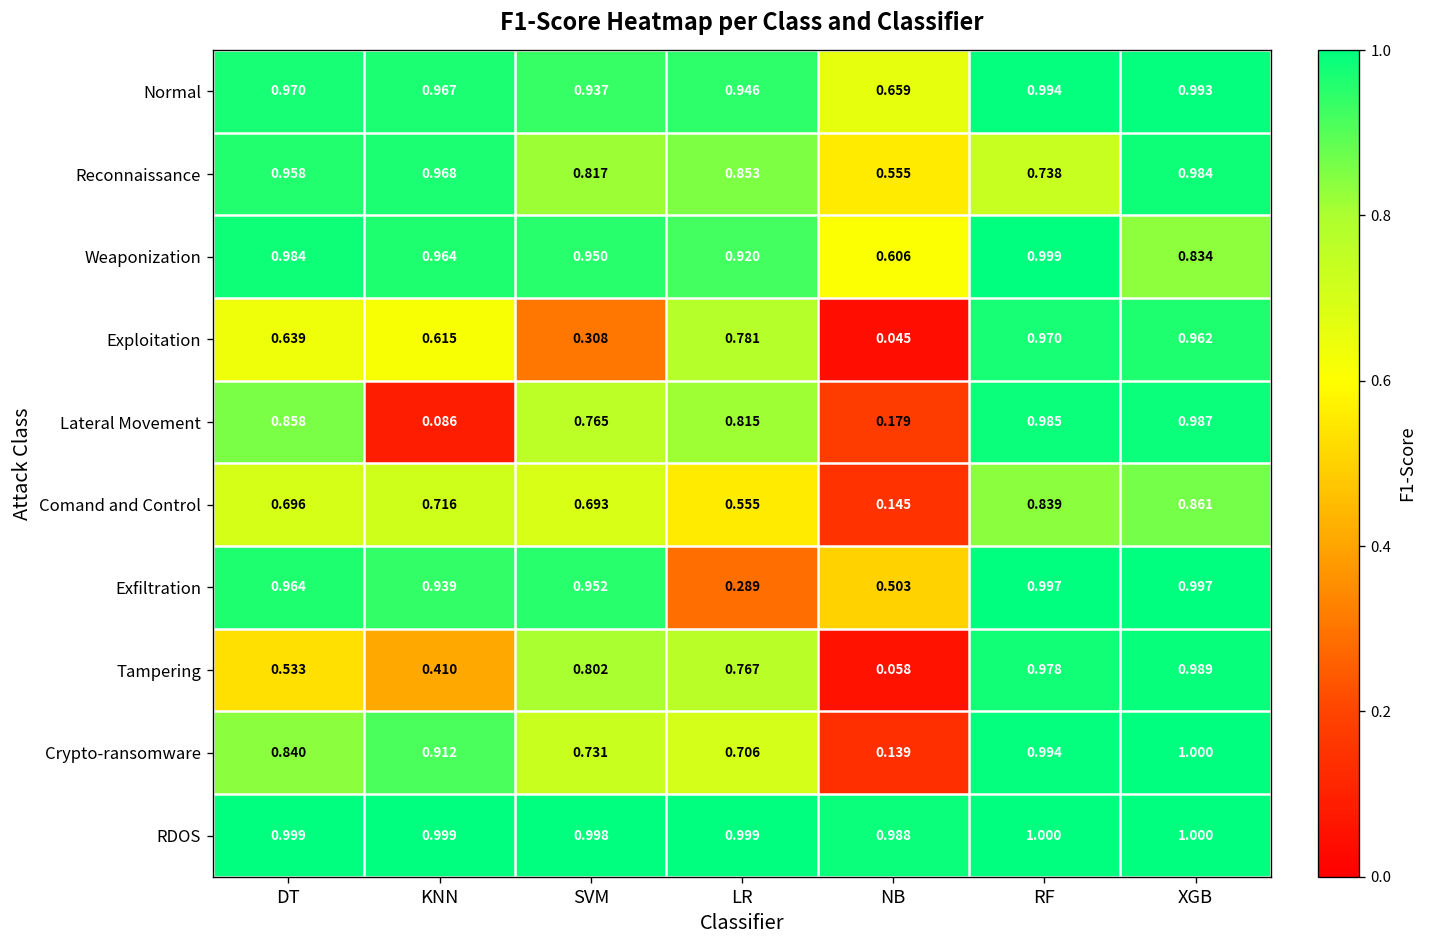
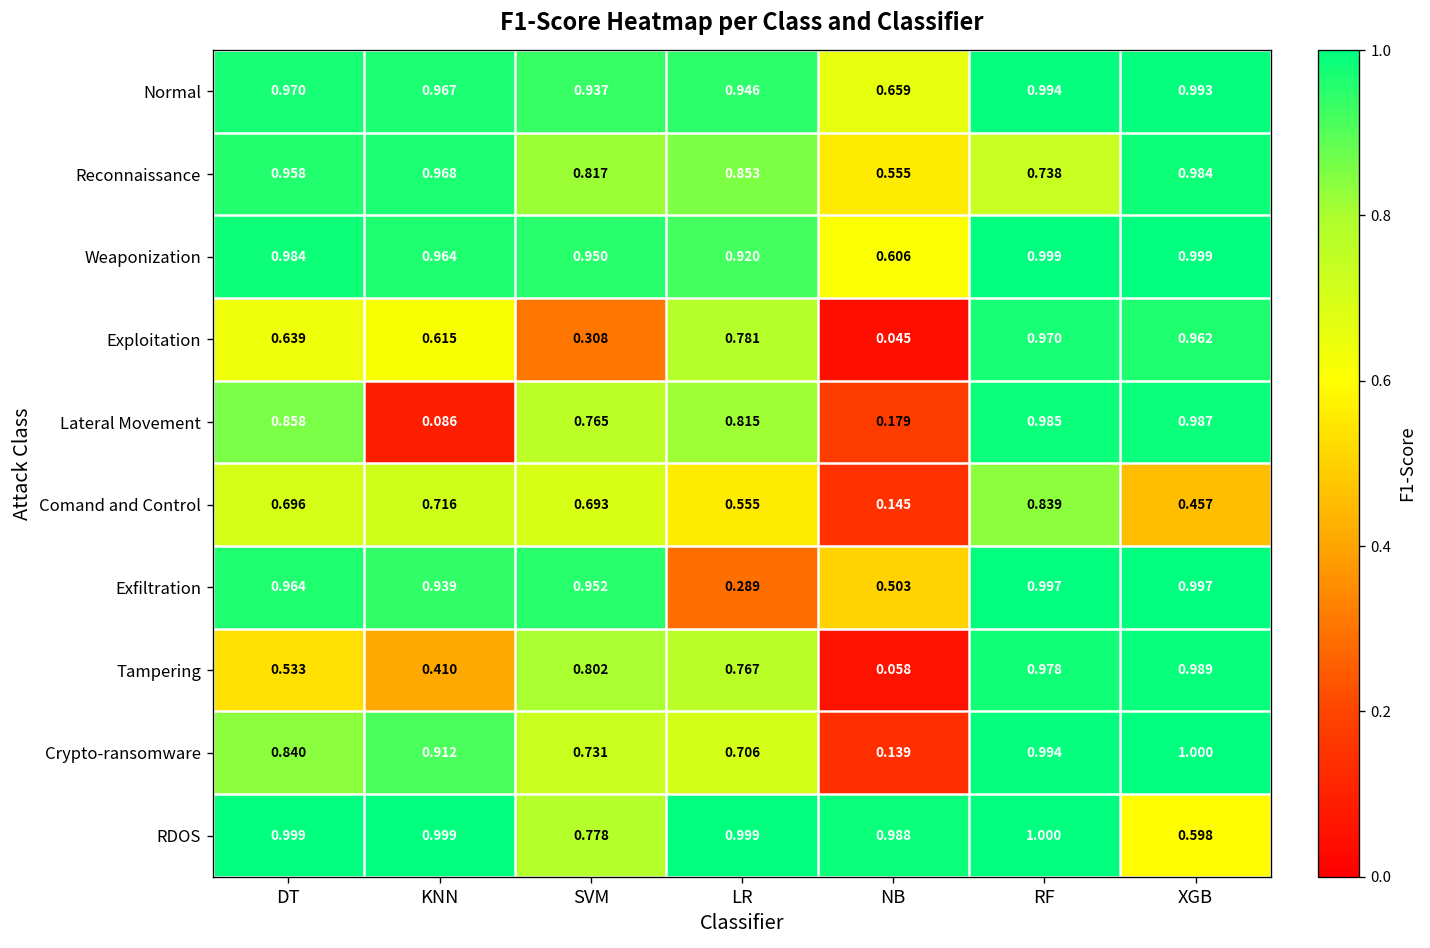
  {
    "Normal": {
      "DT": 0.970,
      "KNN": 0.967,
      "SVM": 0.937,
      "LR": 0.946,
      "NB": 0.659,
      "RF": 0.994,
      "XGB": 0.993
    },
    "Reconnaissance": {
      "DT": 0.958,
      "KNN": 0.968,
      "SVM": 0.817,
      "LR": 0.853,
      "NB": 0.555,
      "RF": 0.738,
      "XGB": 0.984
    },
    "Weaponization": {
      "DT": 0.984,
      "KNN": 0.964,
      "SVM": 0.950,
      "LR": 0.920,
      "NB": 0.606,
      "RF": 0.999,
-     "XGB": 0.834
+     "XGB": 0.999
    },
    "Exploitation": {
      "DT": 0.639,
      "KNN": 0.615,
      "SVM": 0.308,
      "LR": 0.781,
      "NB": 0.045,
      "RF": 0.970,
      "XGB": 0.962
    },
    "Lateral Movement": {
      "DT": 0.858,
      "KNN": 0.086,
      "SVM": 0.765,
      "LR": 0.815,
      "NB": 0.179,
      "RF": 0.985,
      "XGB": 0.987
    },
    "Comand and Control": {
      "DT": 0.696,
      "KNN": 0.716,
      "SVM": 0.693,
      "LR": 0.555,
      "NB": 0.145,
      "RF": 0.839,
-     "XGB": 0.861
+     "XGB": 0.457
    },
    "Exfiltration": {
      "DT": 0.964,
      "KNN": 0.939,
      "SVM": 0.952,
      "LR": 0.289,
      "NB": 0.503,
      "RF": 0.997,
      "XGB": 0.997
    },
    "Tampering": {
      "DT": 0.533,
      "KNN": 0.410,
      "SVM": 0.802,
      "LR": 0.767,
      "NB": 0.058,
      "RF": 0.978,
      "XGB": 0.989
    },
    "Crypto-ransomware": {
      "DT": 0.840,
      "KNN": 0.912,
      "SVM": 0.731,
      "LR": 0.706,
      "NB": 0.139,
      "RF": 0.994,
      "XGB": 1.000
    },
    "RDOS": {
      "DT": 0.999,
      "KNN": 0.999,
-     "SVM": 0.998,
+     "SVM": 0.778,
      "LR": 0.999,
      "NB": 0.988,
      "RF": 1.000,
-     "XGB": 1.000
+     "XGB": 0.598
    }
  }
